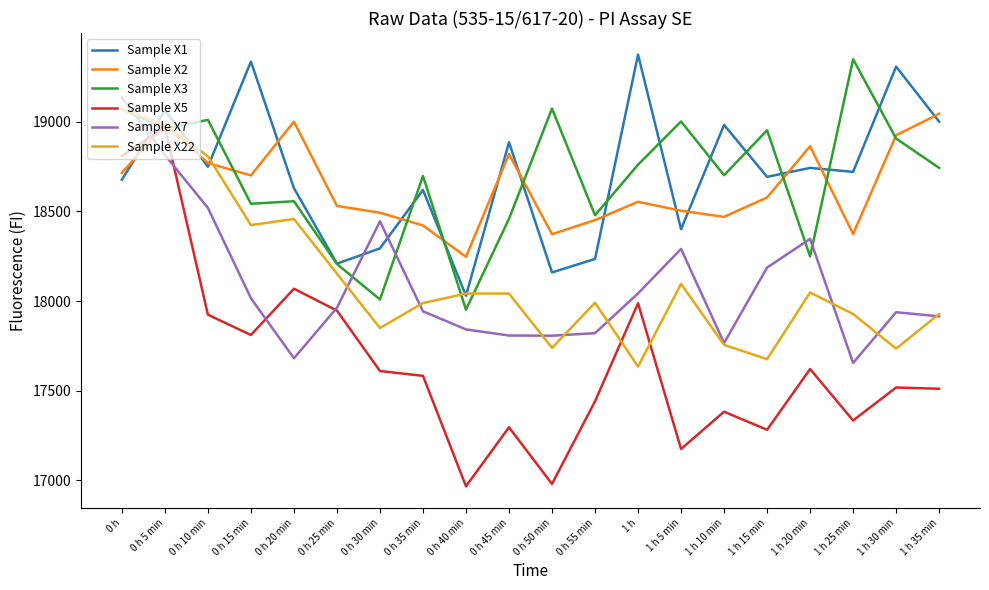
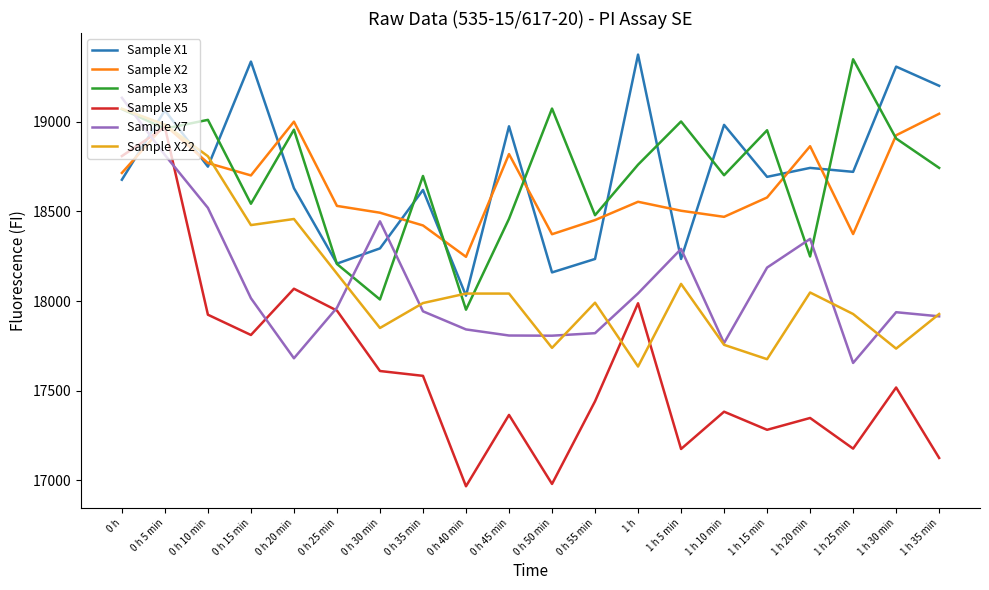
  {
    "Sample X1": {
      "0 h": 18680,
      "0 h 10 min": 18750,
      "0 h 15 min": 19340,
      "0 h 20 min": 18630,
      "0 h 30 min": 18290,
      "0 h 35 min": 18620,
-     "0 h 45 min": 18890,
+     "0 h 45 min": 18980,
      "0 h 50 min": 18160,
      "0 h 55 min": 18240,
      "1 h": 19380,
-     "1 h 5 min": 18400,
+     "1 h 5 min": 18240,
      "1 h 10 min": 18980,
      "1 h 15 min": 18690,
      "1 h 20 min": 18740,
      "1 h 25 min": 18720,
      "1 h 30 min": 19310,
-     "1 h 35 min": 19000
+     "1 h 35 min": 19200
    },
    "Sample X3": {
      "0 h 10 min": 19010,
      "0 h 15 min": 18540,
-     "0 h 20 min": 18560,
+     "0 h 20 min": 18960,
      "0 h 30 min": 18010,
      "0 h 35 min": 18700,
      "0 h 40 min": 17950,
      "0 h 45 min": 18460,
      "0 h 50 min": 19070,
      "0 h 55 min": 18480,
      "1 h": 18760,
      "1 h 5 min": 19000,
      "1 h 10 min": 18700,
      "1 h 15 min": 18950,
      "1 h 20 min": 18250,
      "1 h 25 min": 19350,
      "1 h 30 min": 18910,
      "1 h 35 min": 18740
    },
    "Sample X5": {
      "0 h 10 min": 17920,
      "0 h 15 min": 17810,
      "0 h 20 min": 18070,
      "0 h 25 min": 17950,
      "0 h 30 min": 17610,
      "0 h 35 min": 17580,
      "0 h 40 min": 16970,
-     "0 h 45 min": 17300,
+     "0 h 45 min": 17370,
      "0 h 50 min": 16980,
      "0 h 55 min": 17440,
      "1 h": 17990,
      "1 h 5 min": 17180,
      "1 h 10 min": 17380,
      "1 h 15 min": 17280,
-     "1 h 20 min": 17620,
-     "1 h 25 min": 17330,
+     "1 h 20 min": 17350,
+     "1 h 25 min": 17180,
      "1 h 30 min": 17520,
-     "1 h 35 min": 17510
+     "1 h 35 min": 17130
    },
    "Sample X7": {
      "0 h 10 min": 18520,
      "0 h 15 min": 18020,
      "0 h 20 min": 17680,
      "0 h 25 min": 17960,
      "0 h 30 min": 18450,
      "0 h 35 min": 17940,
      "0 h 40 min": 17840,
      "0 h 45 min": 17810,
      "0 h 50 min": 17810,
      "0 h 55 min": 17820,
      "1 h": 18040,
      "1 h 5 min": 18290,
      "1 h 15 min": 18190,
      "1 h 20 min": 18350,
      "1 h 25 min": 17660,
      "1 h 30 min": 17940
    }
  }
